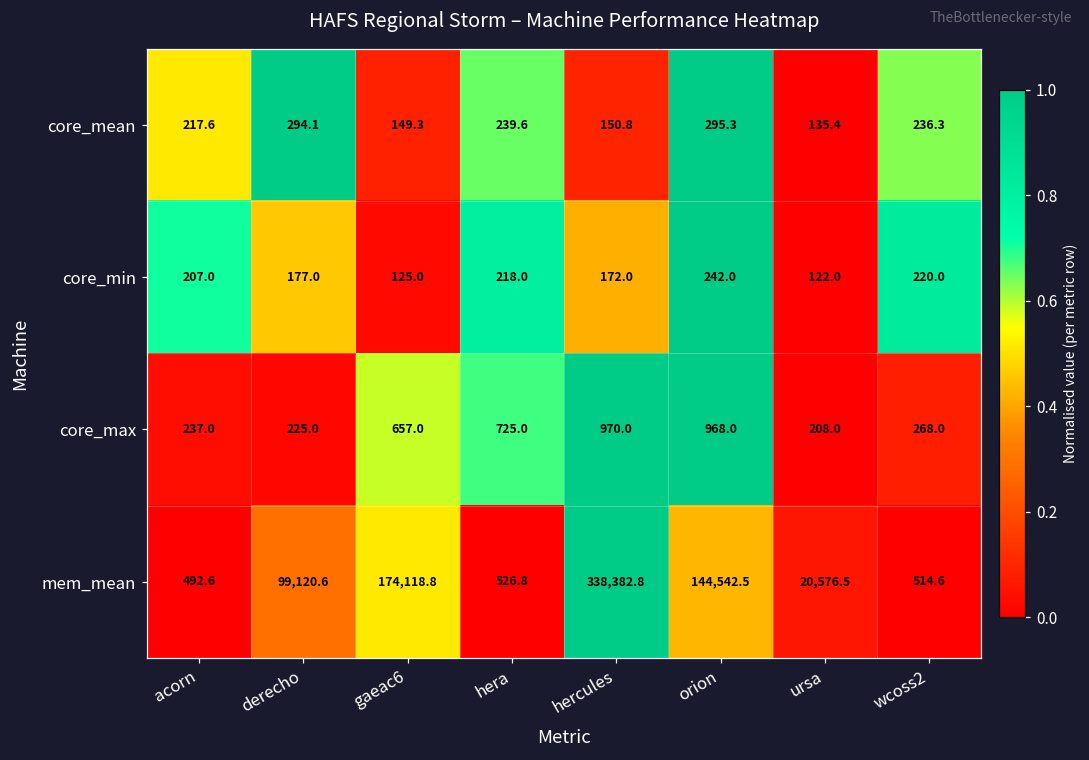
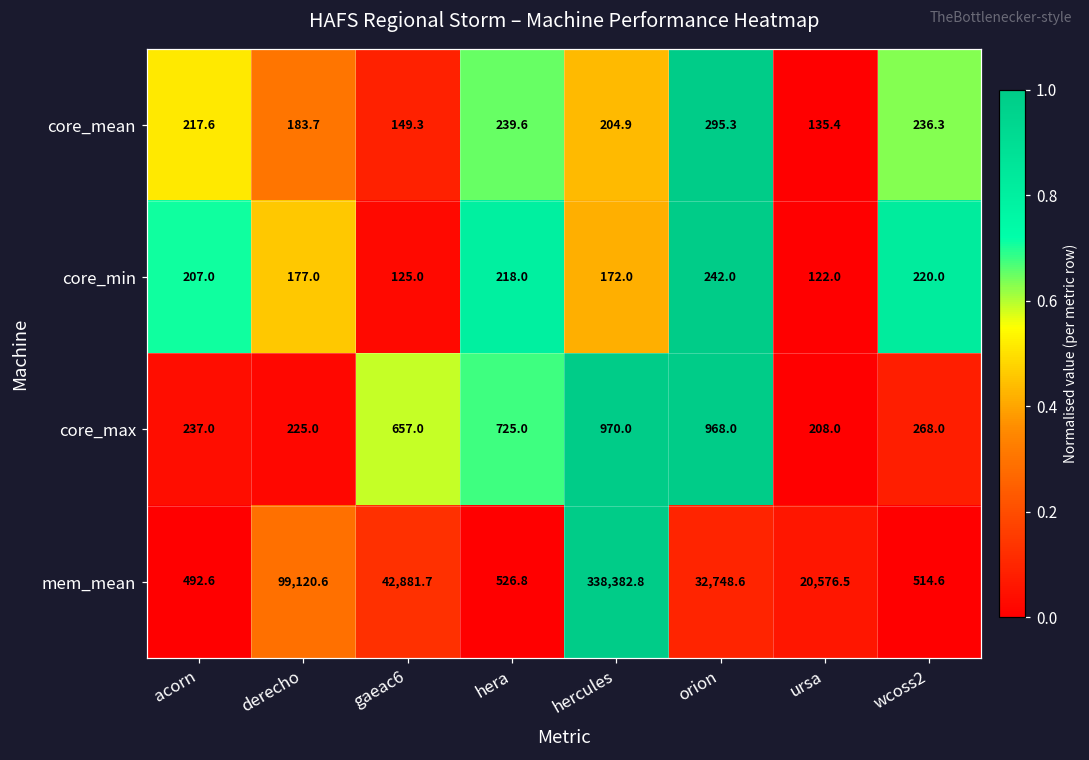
  {
    "core_mean": {
      "acorn": "217.6",
-     "derecho": "294.1",
+     "derecho": "183.7",
      "gaeac6": "149.3",
      "hera": "239.6",
-     "hercules": "150.8",
+     "hercules": "204.9",
      "orion": "295.3",
      "ursa": "135.4",
      "wcoss2": "236.3"
    },
    "core_min": {
      "acorn": "207.0",
      "derecho": "177.0",
      "gaeac6": "125.0",
      "hera": "218.0",
      "hercules": "172.0",
      "orion": "242.0",
      "ursa": "122.0",
      "wcoss2": "220.0"
    },
    "core_max": {
      "acorn": "237.0",
      "derecho": "225.0",
      "gaeac6": "657.0",
      "hera": "725.0",
      "hercules": "970.0",
      "orion": "968.0",
      "ursa": "208.0",
      "wcoss2": "268.0"
    },
    "mem_mean": {
      "acorn": "492.6",
      "derecho": "99,120.6",
-     "gaeac6": "174,118.8",
+     "gaeac6": "42,881.7",
      "hera": "526.8",
      "hercules": "338,382.8",
-     "orion": "144,542.5",
+     "orion": "32,748.6",
      "ursa": "20,576.5",
      "wcoss2": "514.6"
    }
  }
